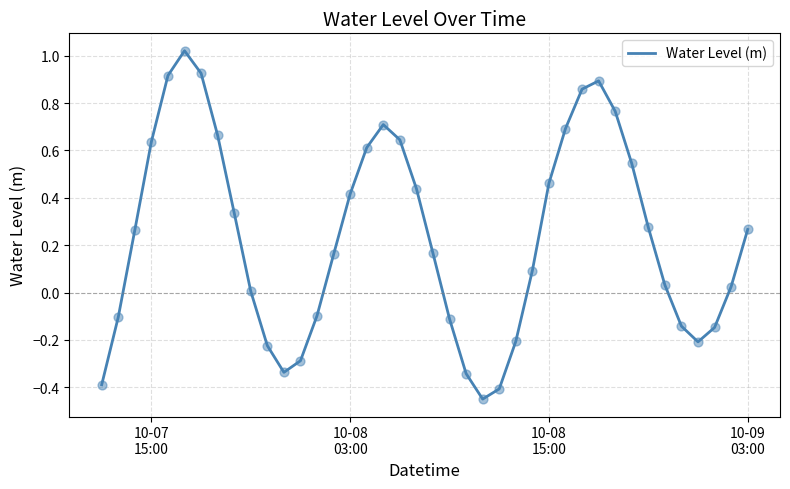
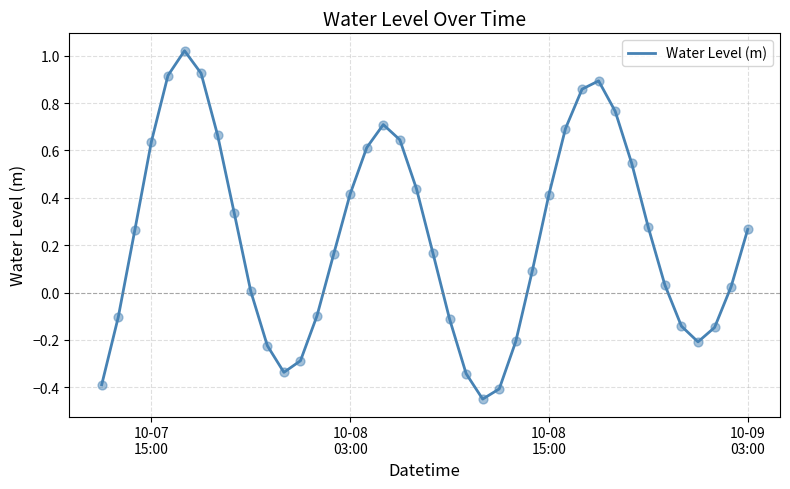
  {
    "10-07 15:00": 0.64,
    "10-08 03:00": 0.42,
-   "10-08 15:00": 0.46,
+   "10-08 15:00": 0.41,
    "10-09 03:00": 0.27
  }
